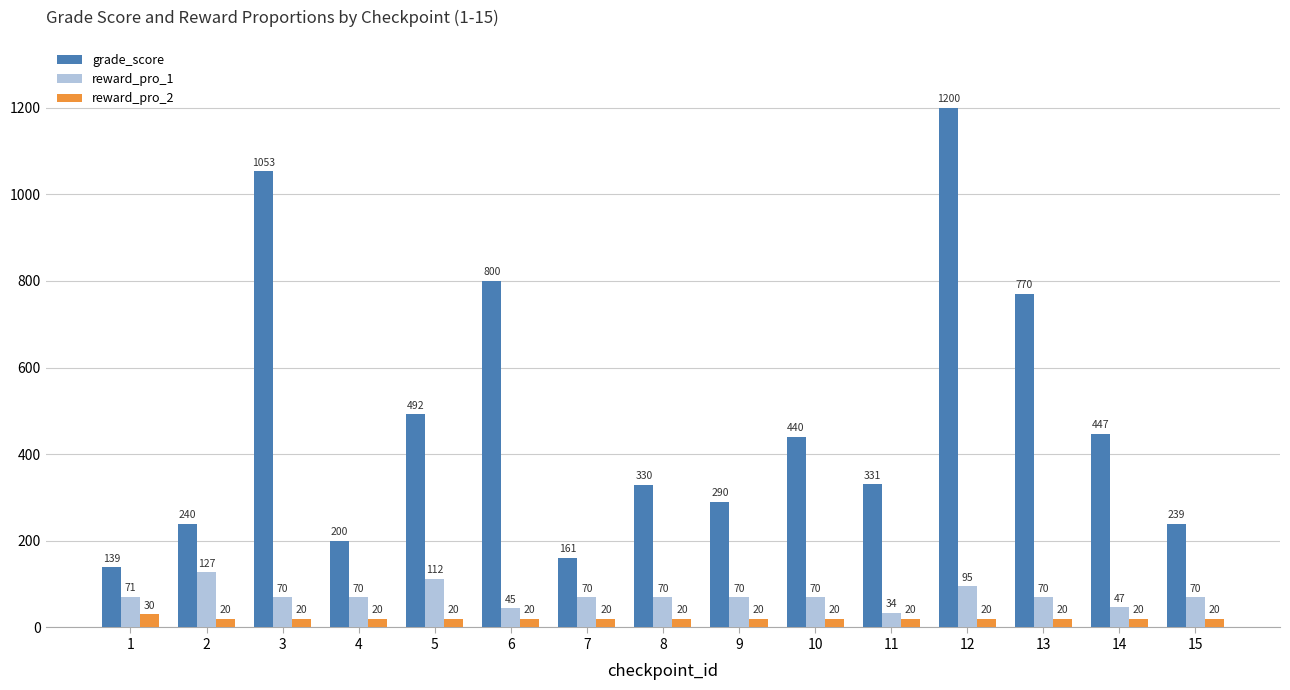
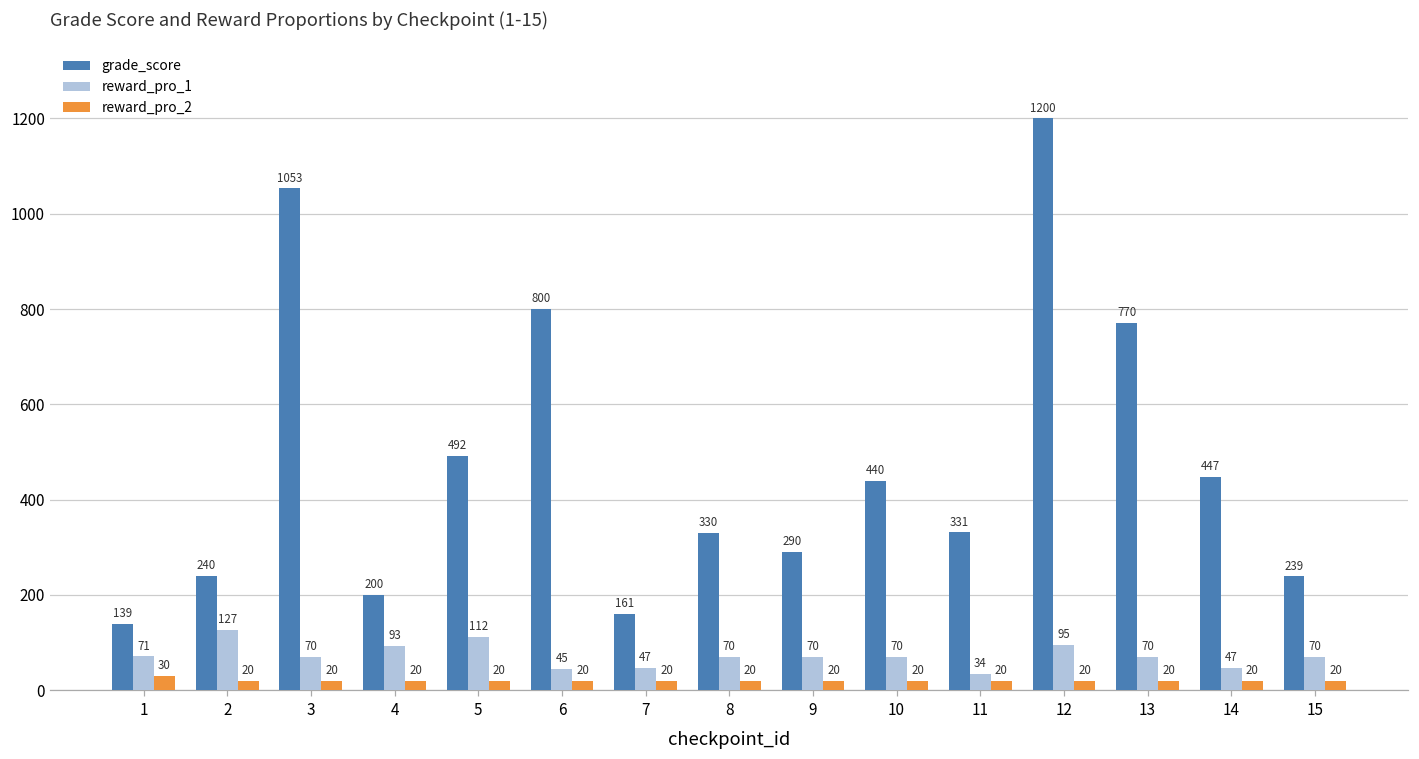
  {
    "grade_score": {
      "1": 139,
      "2": 240,
      "3": 1053,
      "4": 200,
      "5": 492,
      "6": 800,
      "7": 161,
      "8": 330,
      "9": 290,
      "10": 440,
      "11": 331,
      "12": 1200,
      "13": 770,
      "14": 447,
      "15": 239
    },
    "reward_pro_1": {
      "1": 71,
      "2": 127,
      "3": 70,
-     "4": 70,
+     "4": 93,
      "5": 112,
      "6": 45,
-     "7": 70,
+     "7": 47,
      "8": 70,
      "9": 70,
      "10": 70,
      "11": 34,
      "12": 95,
      "13": 70,
      "14": 47,
      "15": 70
    },
    "reward_pro_2": {
      "1": 30,
      "2": 20,
      "3": 20,
      "4": 20,
      "5": 20,
      "6": 20,
      "7": 20,
      "8": 20,
      "9": 20,
      "10": 20,
      "11": 20,
      "12": 20,
      "13": 20,
      "14": 20,
      "15": 20
    }
  }
